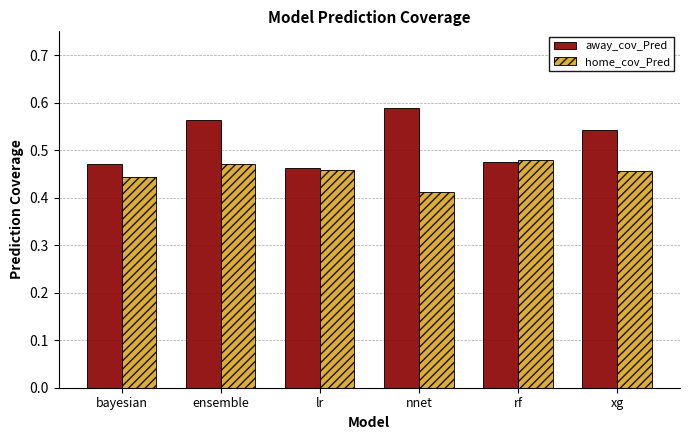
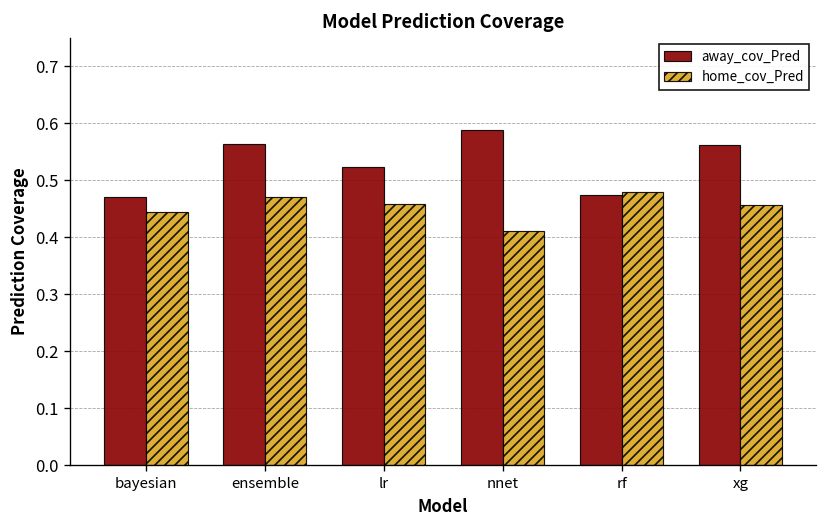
  {
    "away_cov_Pred": {
      "bayesian": 0.47,
      "ensemble": 0.56,
-     "lr": 0.46,
+     "lr": 0.52,
      "nnet": 0.59,
      "rf": 0.47,
-     "xg": 0.54
+     "xg": 0.56
    },
    "home_cov_Pred": {
      "bayesian": 0.44,
      "ensemble": 0.47,
      "lr": 0.46,
      "nnet": 0.41,
      "rf": 0.48,
      "xg": 0.46
    }
  }
